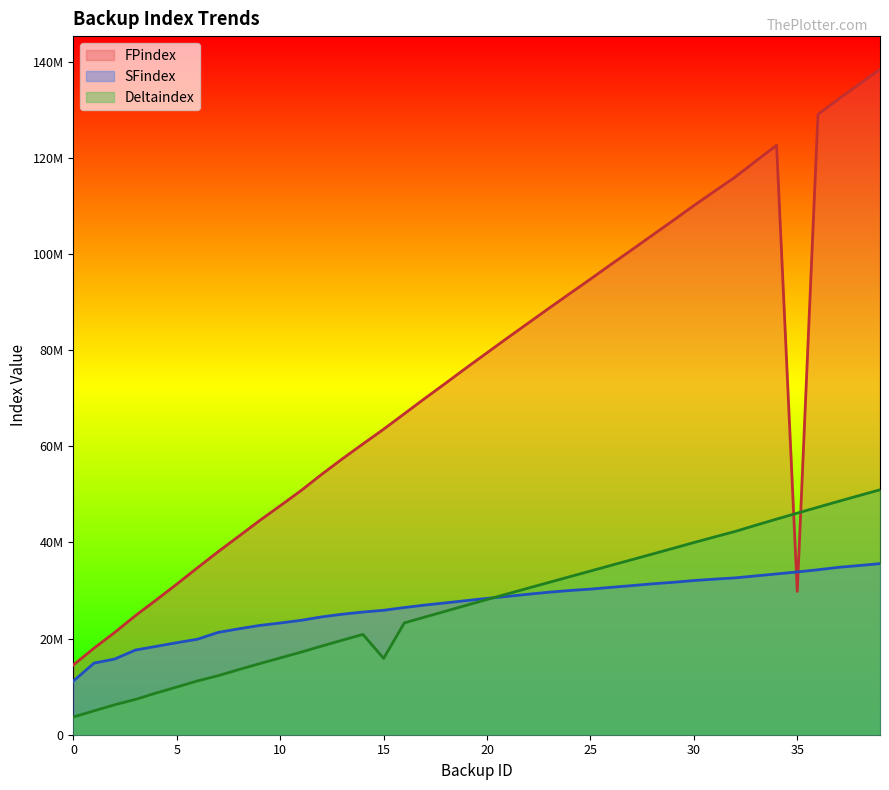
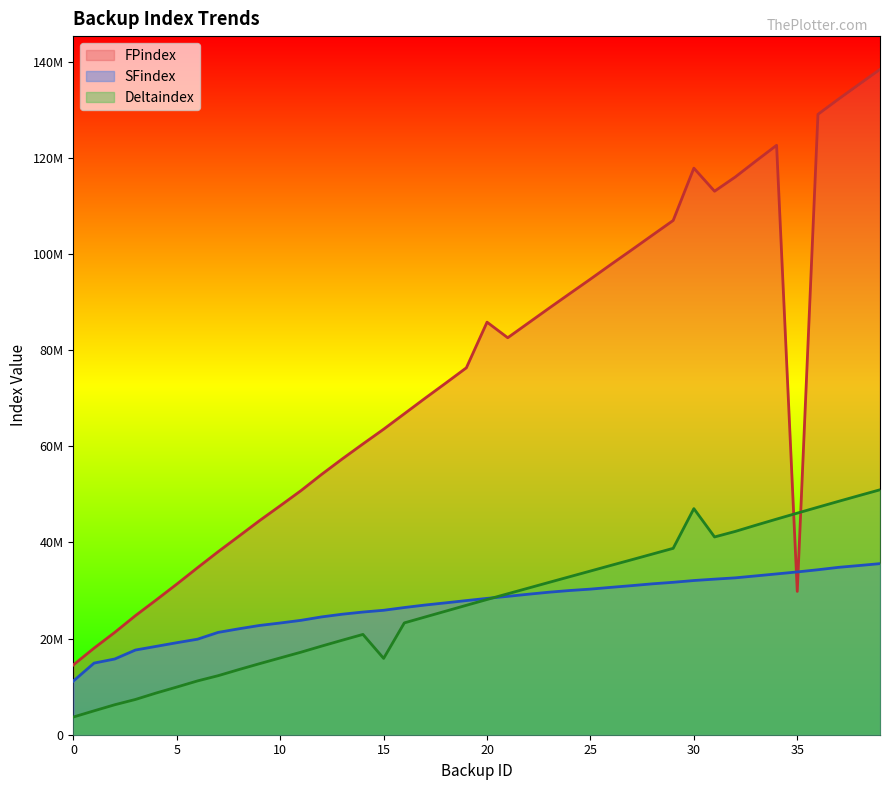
  {
    "FPindex": {
      "0": 15000000,
      "5": 31000000,
      "10": 48000000,
      "15": 64000000,
-     "20": 79000000,
+     "20": 86000000,
      "25": 95000000,
-     "30": 110000000,
+     "30": 118000000,
      "35": 30000000
    },
    "SFindex": {
      "0": 11000000,
      "5": 19000000,
      "10": 23000000,
      "15": 26000000,
      "25": 30000000,
      "30": 32000000,
      "35": 34000000
    },
    "Deltaindex": {
      "0": 4000000,
      "5": 10000000,
      "10": 16000000,
      "15": 16000000,
      "25": 34000000,
-     "30": 40000000,
+     "30": 47000000,
      "35": 46000000
    }
  }
